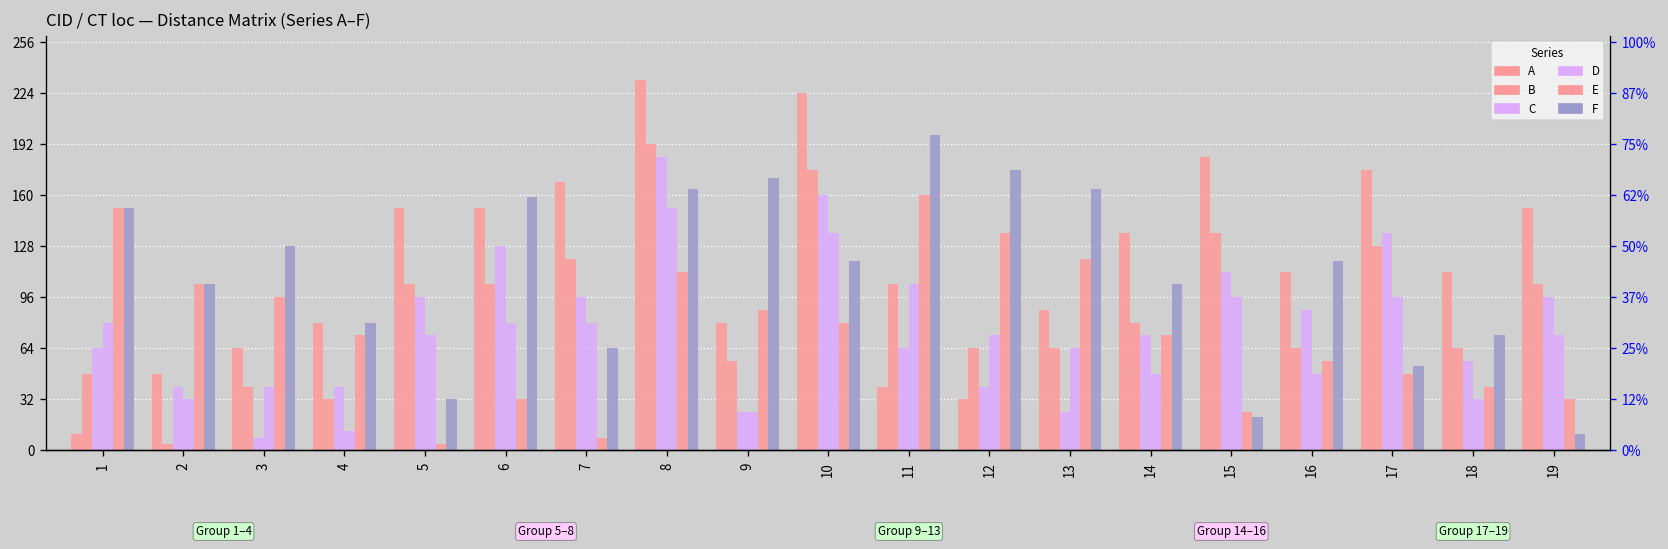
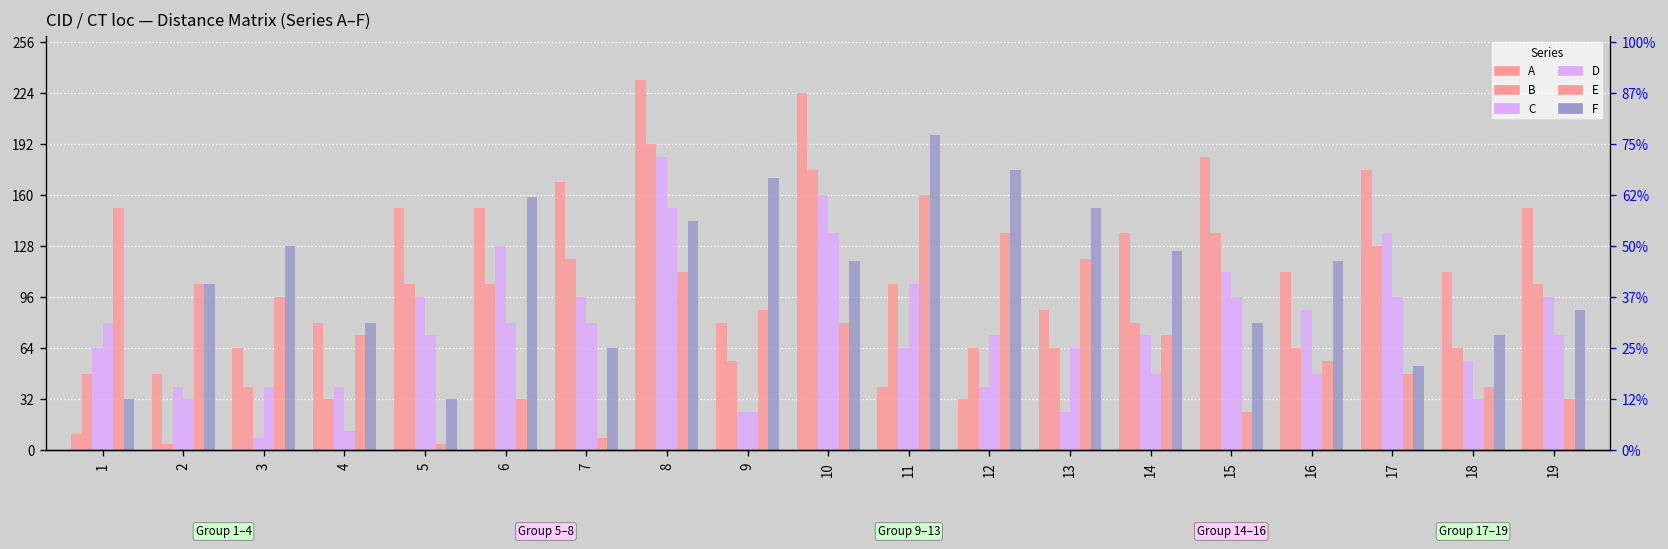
  {
    "F": {
-     "1": 152,
+     "1": 32,
      "2": 104,
      "3": 128,
      "4": 80,
      "5": 32,
      "6": 159,
      "7": 64,
-     "8": 164,
+     "8": 144,
      "9": 171,
      "10": 119,
      "11": 198,
      "12": 176,
-     "13": 164,
-     "14": 104,
-     "15": 21,
+     "13": 152,
+     "14": 125,
+     "15": 80,
      "16": 119,
      "17": 53,
      "18": 72,
-     "19": 10
+     "19": 88
    }
  }
